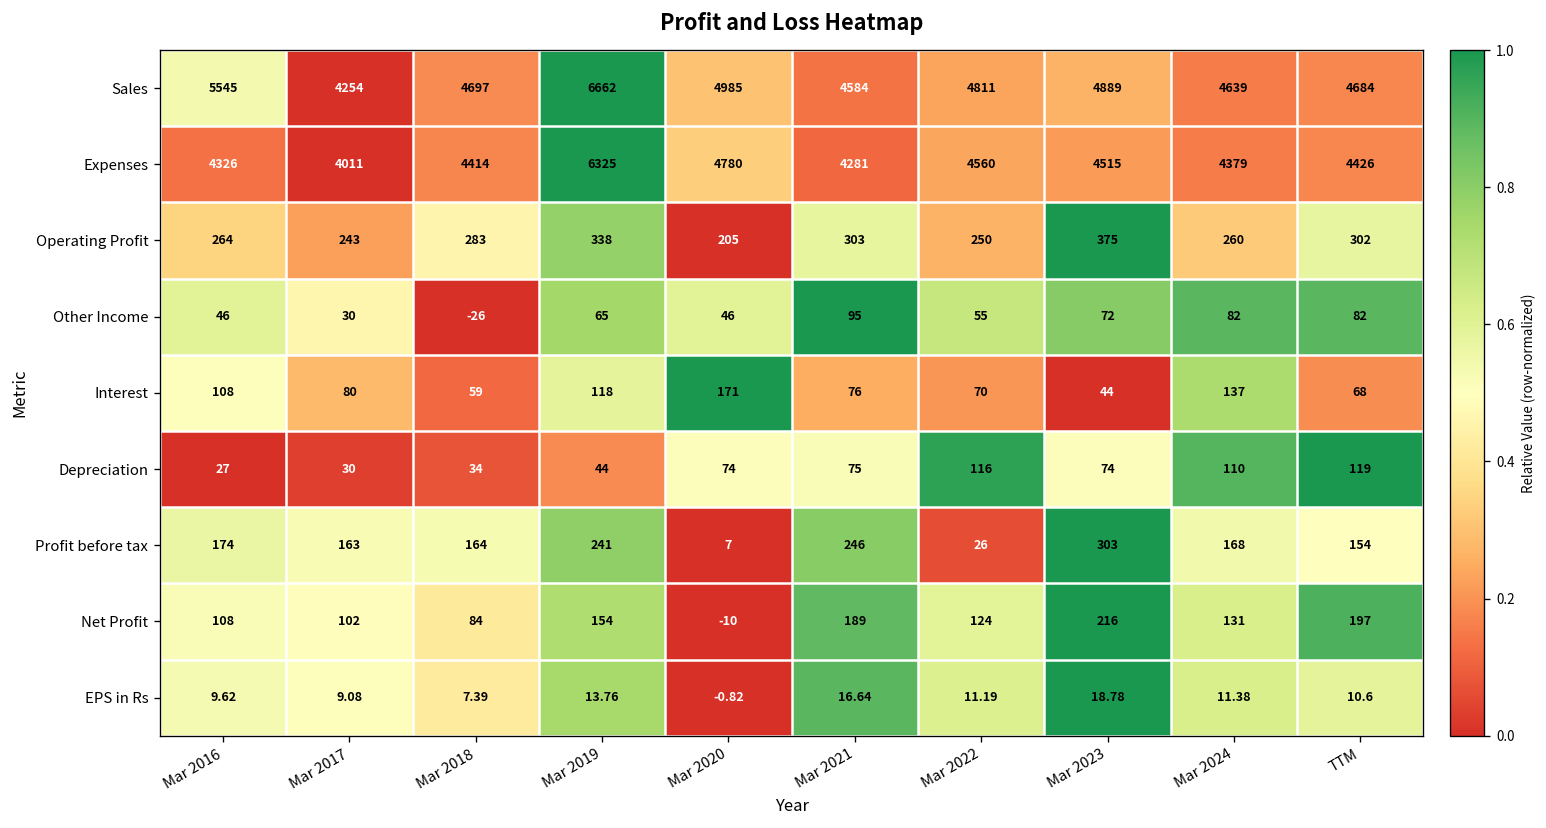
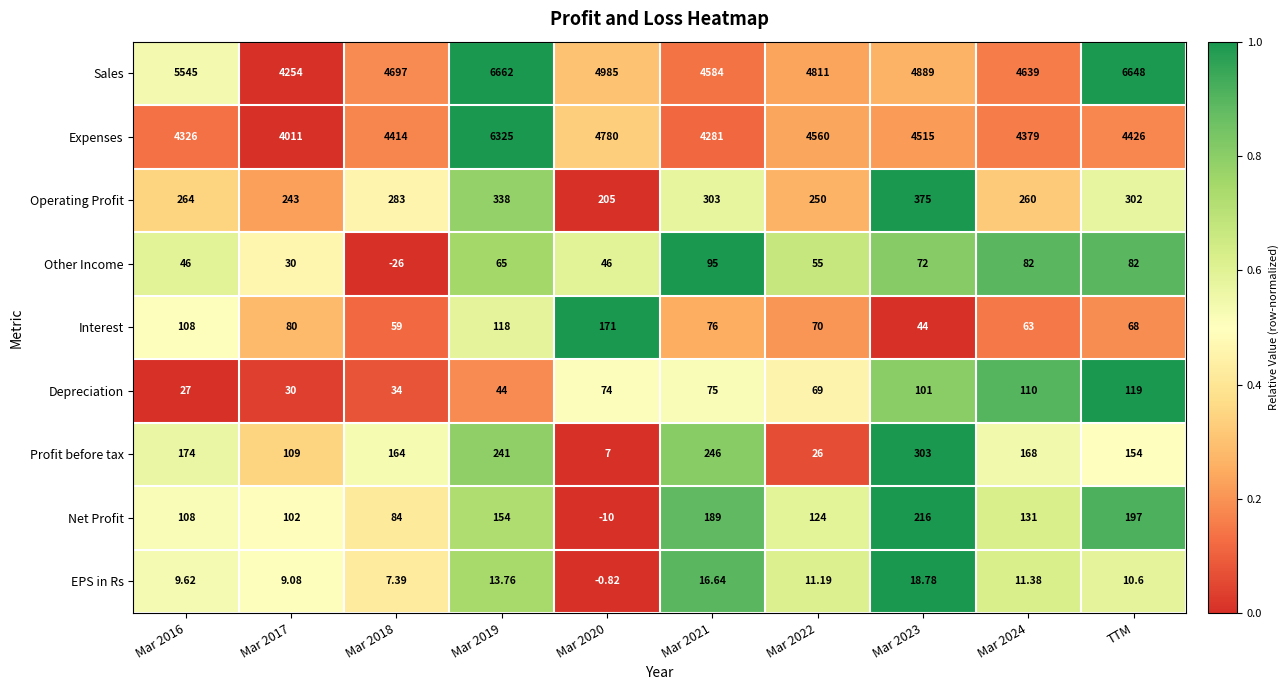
  {
    "Sales": {
      "Mar 2016": 5545,
      "Mar 2017": 4254,
      "Mar 2018": 4697,
      "Mar 2019": 6662,
      "Mar 2020": 4985,
      "Mar 2021": 4584,
      "Mar 2022": 4811,
      "Mar 2023": 4889,
      "Mar 2024": 4639,
-     "TTM": 4684
+     "TTM": 6648
    },
    "Expenses": {
      "Mar 2016": 4326,
      "Mar 2017": 4011,
      "Mar 2018": 4414,
      "Mar 2019": 6325,
      "Mar 2020": 4780,
      "Mar 2021": 4281,
      "Mar 2022": 4560,
      "Mar 2023": 4515,
      "Mar 2024": 4379,
      "TTM": 4426
    },
    "Operating Profit": {
      "Mar 2016": 264,
      "Mar 2017": 243,
      "Mar 2018": 283,
      "Mar 2019": 338,
      "Mar 2020": 205,
      "Mar 2021": 303,
      "Mar 2022": 250,
      "Mar 2023": 375,
      "Mar 2024": 260,
      "TTM": 302
    },
    "Other Income": {
      "Mar 2016": 46,
      "Mar 2017": 30,
      "Mar 2018": -26,
      "Mar 2019": 65,
      "Mar 2020": 46,
      "Mar 2021": 95,
      "Mar 2022": 55,
      "Mar 2023": 72,
      "Mar 2024": 82,
      "TTM": 82
    },
    "Interest": {
      "Mar 2016": 108,
      "Mar 2017": 80,
      "Mar 2018": 59,
      "Mar 2019": 118,
      "Mar 2020": 171,
      "Mar 2021": 76,
      "Mar 2022": 70,
      "Mar 2023": 44,
-     "Mar 2024": 137,
+     "Mar 2024": 63,
      "TTM": 68
    },
    "Depreciation": {
      "Mar 2016": 27,
      "Mar 2017": 30,
      "Mar 2018": 34,
      "Mar 2019": 44,
      "Mar 2020": 74,
      "Mar 2021": 75,
-     "Mar 2022": 116,
-     "Mar 2023": 74,
+     "Mar 2022": 69,
+     "Mar 2023": 101,
      "Mar 2024": 110,
      "TTM": 119
    },
    "Profit before tax": {
      "Mar 2016": 174,
-     "Mar 2017": 163,
+     "Mar 2017": 109,
      "Mar 2018": 164,
      "Mar 2019": 241,
      "Mar 2020": 7,
      "Mar 2021": 246,
      "Mar 2022": 26,
      "Mar 2023": 303,
      "Mar 2024": 168,
      "TTM": 154
    },
    "Net Profit": {
      "Mar 2016": 108,
      "Mar 2017": 102,
      "Mar 2018": 84,
      "Mar 2019": 154,
      "Mar 2020": -10,
      "Mar 2021": 189,
      "Mar 2022": 124,
      "Mar 2023": 216,
      "Mar 2024": 131,
      "TTM": 197
    },
    "EPS in Rs": {
      "Mar 2016": 9.62,
      "Mar 2017": 9.08,
      "Mar 2018": 7.39,
      "Mar 2019": 13.76,
      "Mar 2020": -0.82,
      "Mar 2021": 16.64,
      "Mar 2022": 11.19,
      "Mar 2023": 18.78,
      "Mar 2024": 11.38,
      "TTM": 10.6
    }
  }
